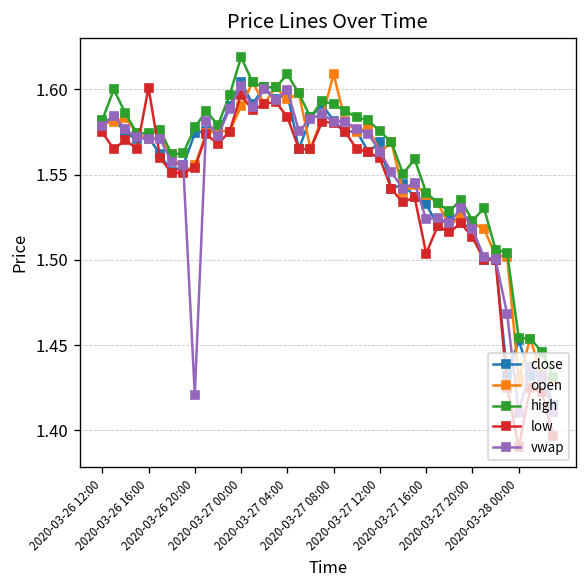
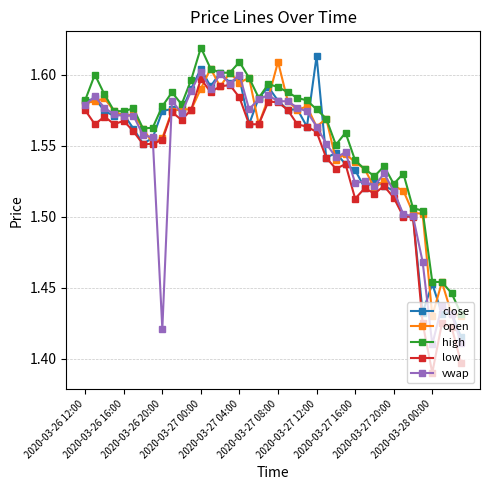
  {
    "close": {
      "2020-03-26 20:00": 1.574,
      "2020-03-27 00:00": 1.604,
      "2020-03-27 04:00": 1.598,
-     "2020-03-27 12:00": 1.569,
+     "2020-03-27 12:00": 1.613,
      "2020-03-27 16:00": 1.533
    },
    "open": {
      "2020-03-27 00:00": 1.590,
      "2020-03-27 04:00": 1.594,
      "2020-03-27 08:00": 1.609
    },
    "high": {
      "2020-03-26 16:00": 1.574,
      "2020-03-26 20:00": 1.578,
      "2020-03-27 00:00": 1.619,
      "2020-03-27 04:00": 1.609,
      "2020-03-27 08:00": 1.591,
      "2020-03-27 12:00": 1.576
    },
    "low": {
      "2020-03-26 12:00": 1.575,
-     "2020-03-26 16:00": 1.601,
+     "2020-03-26 16:00": 1.567,
      "2020-03-27 00:00": 1.597,
      "2020-03-27 04:00": 1.584,
      "2020-03-27 12:00": 1.560,
-     "2020-03-27 16:00": 1.504,
+     "2020-03-27 16:00": 1.513,
      "2020-03-27 20:00": 1.513
    },
    "vwap": {
      "2020-03-26 20:00": 1.421,
      "2020-03-27 00:00": 1.602,
      "2020-03-27 04:00": 1.600,
      "2020-03-27 16:00": 1.524
    }
  }
